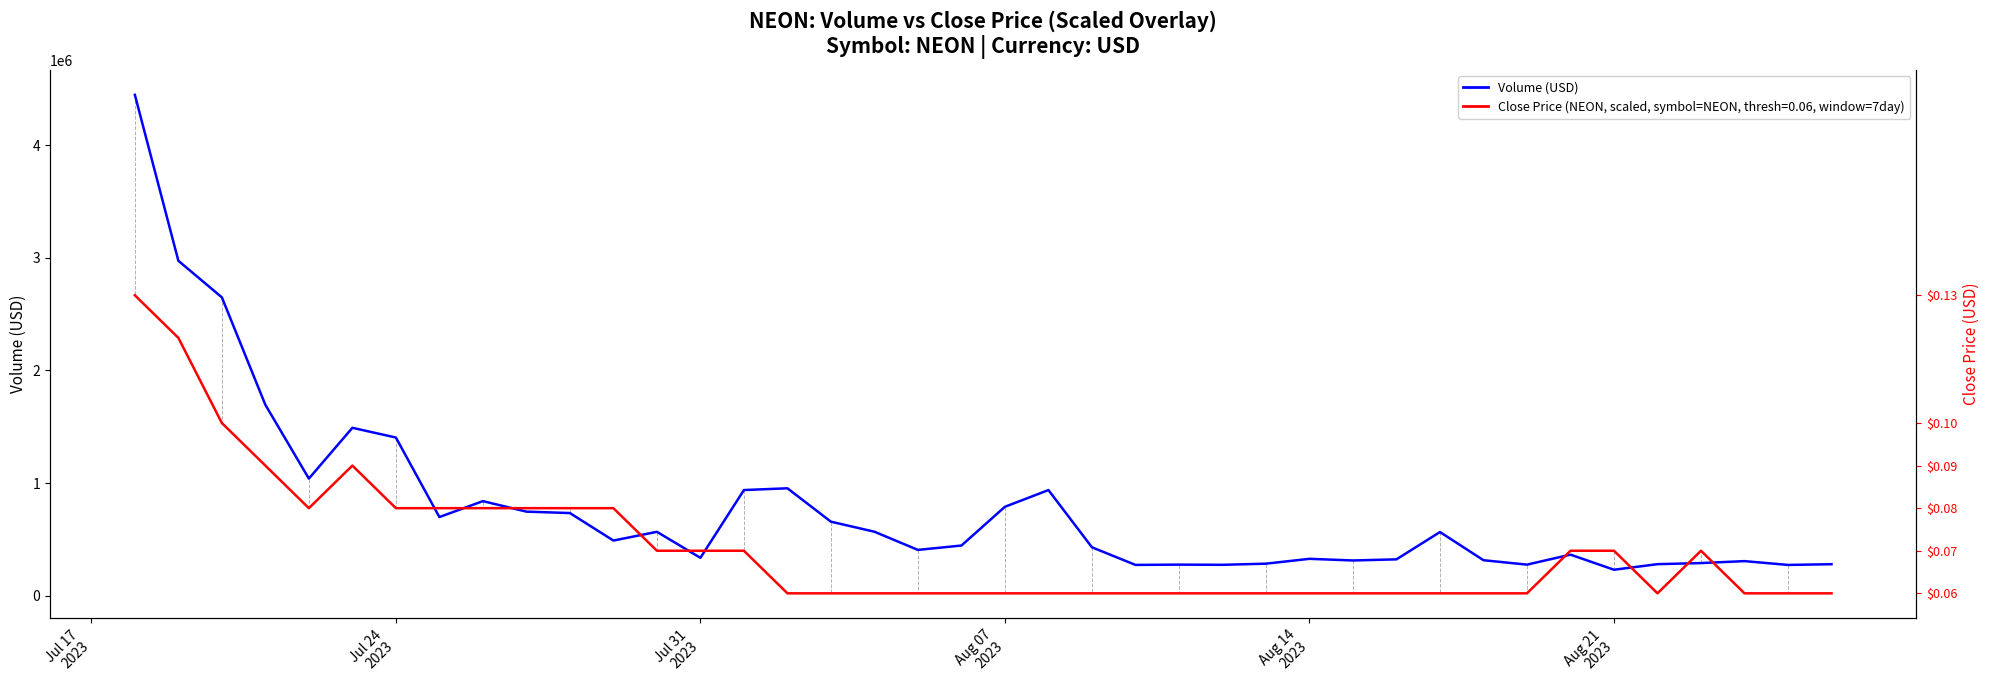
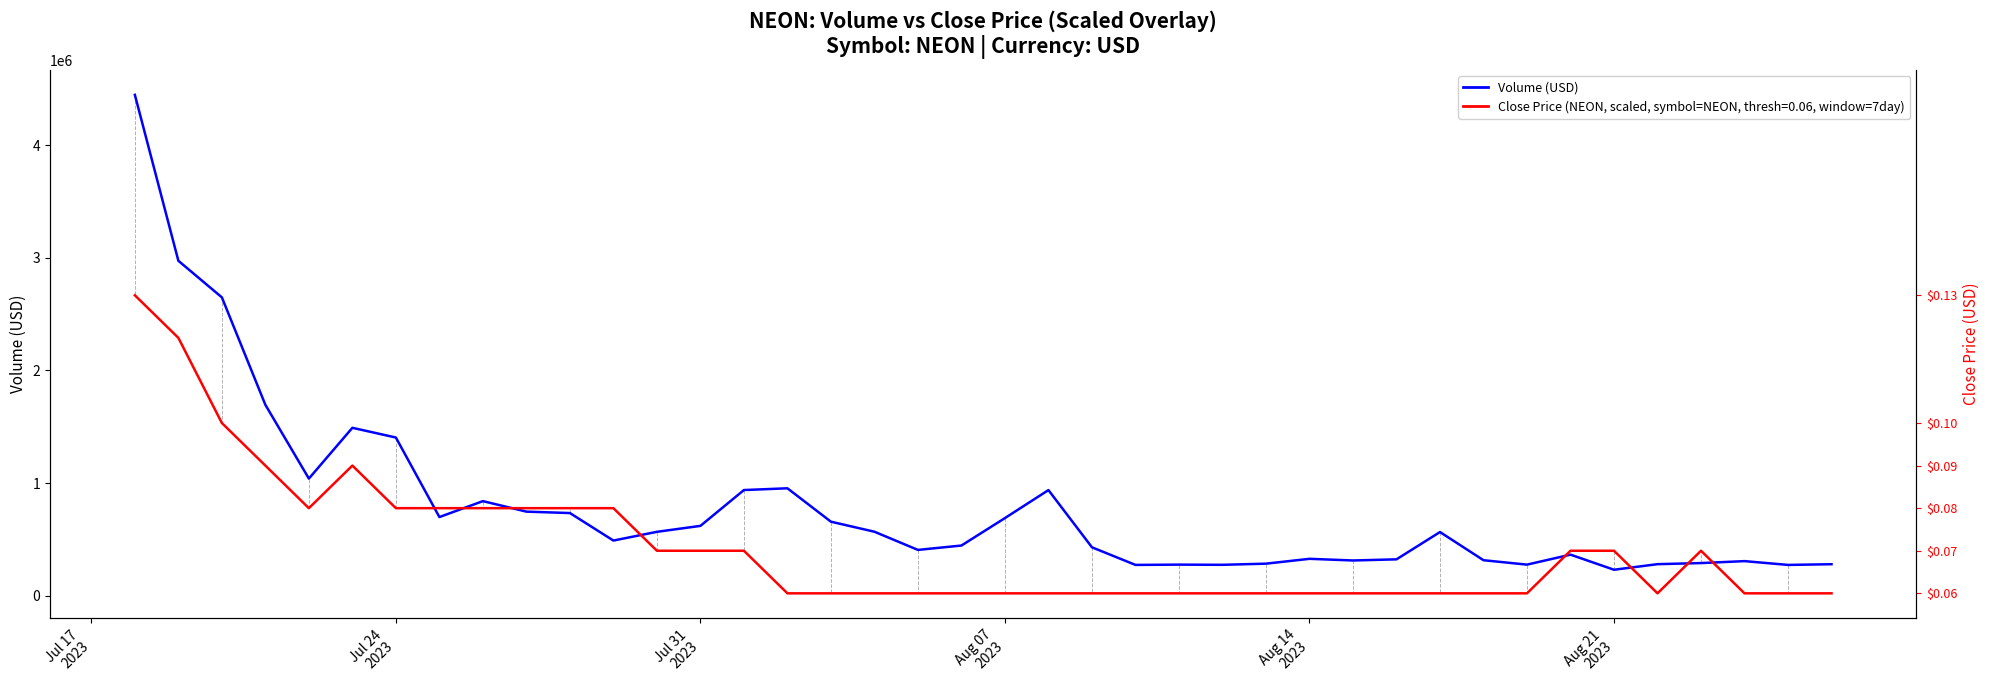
  {
    "Volume (USD)": {
-     "Jul 31 2023": 340000,
-     "Aug 07 2023": 790000,
+     "Jul 31 2023": 620000,
+     "Aug 07 2023": 690000,
      "Aug 14 2023": 330000
    }
  }
